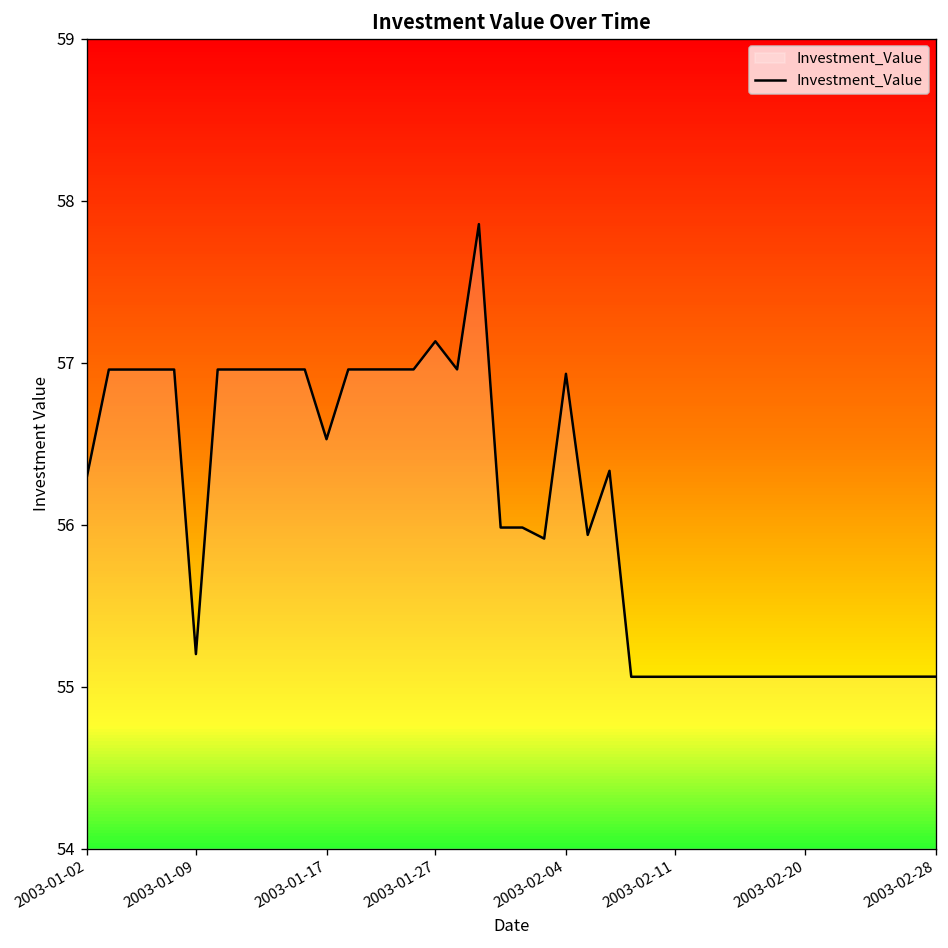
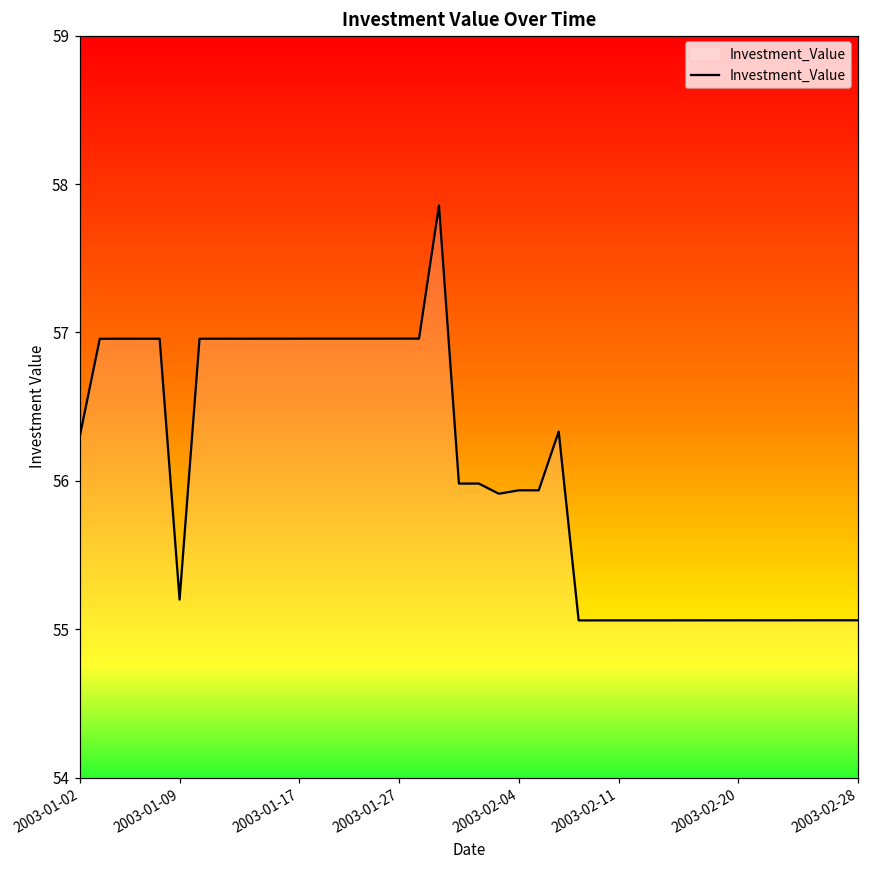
  {
    "2003-01-02": 56.30,
    "2003-01-09": 55.20,
-   "2003-01-17": 56.53,
-   "2003-01-27": 57.13,
-   "2003-02-04": 56.93,
+   "2003-01-17": 56.96,
+   "2003-01-27": 56.96,
+   "2003-02-04": 55.94,
    "2003-02-11": 55.06,
    "2003-02-20": 55.06,
    "2003-02-28": 55.06
  }
